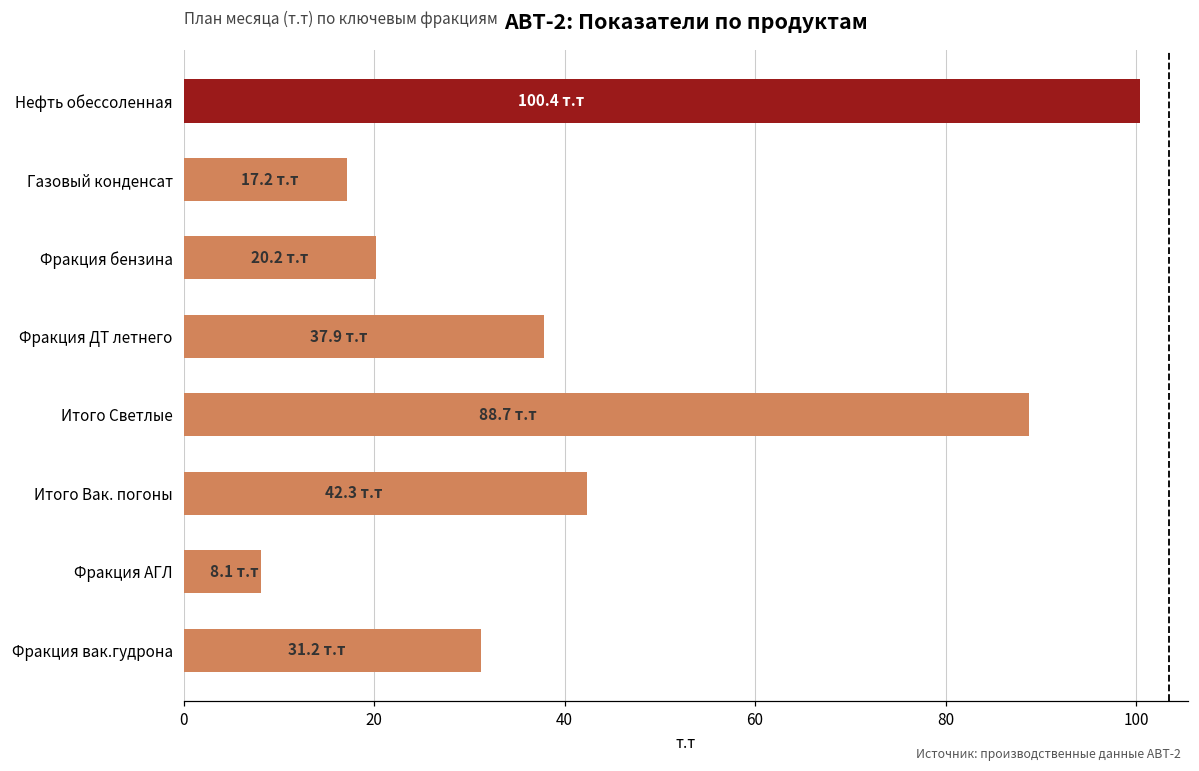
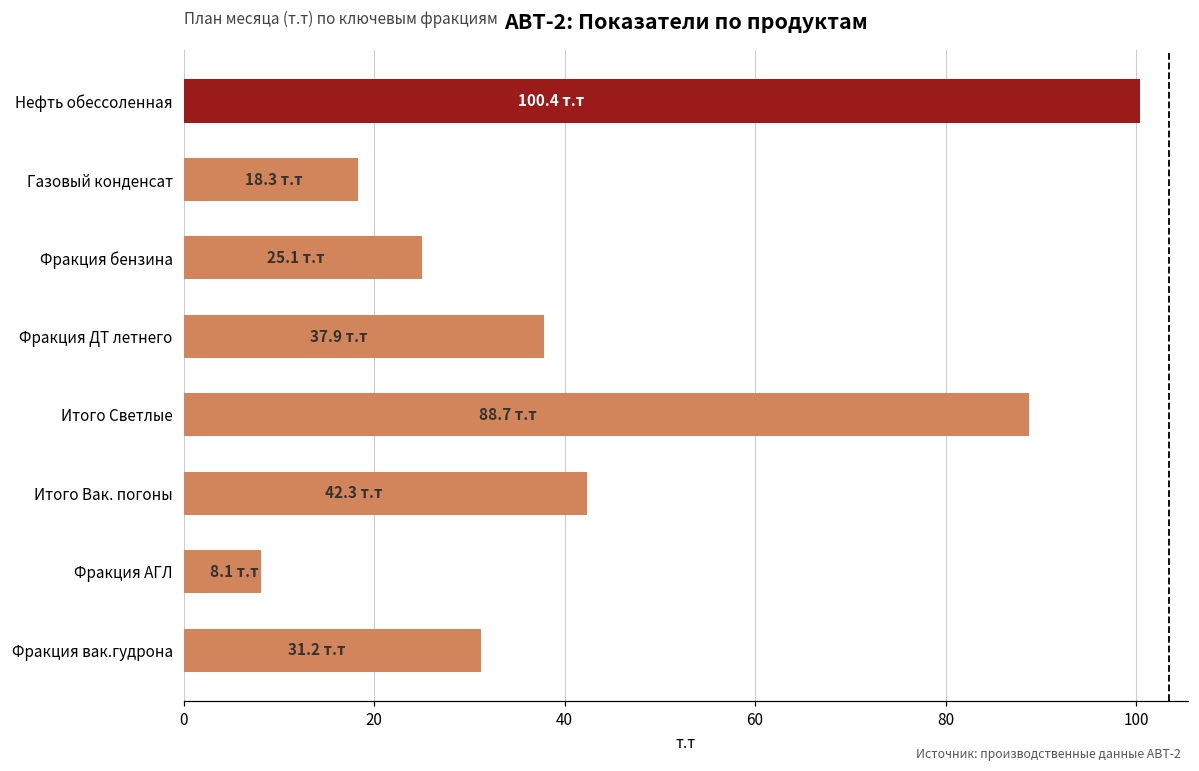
  {
    "Нефть обессоленная": 100.4,
-   "Газовый конденсат": 17.2,
-   "Фракция бензина": 20.2,
+   "Газовый конденсат": 18.3,
+   "Фракция бензина": 25.1,
    "Фракция ДТ летнего": 37.9,
    "Итого Светлые": 88.7,
    "Итого Вак. погоны": 42.3,
    "Фракция АГЛ": 8.1,
    "Фракция вак.гудрона": 31.2
  }
